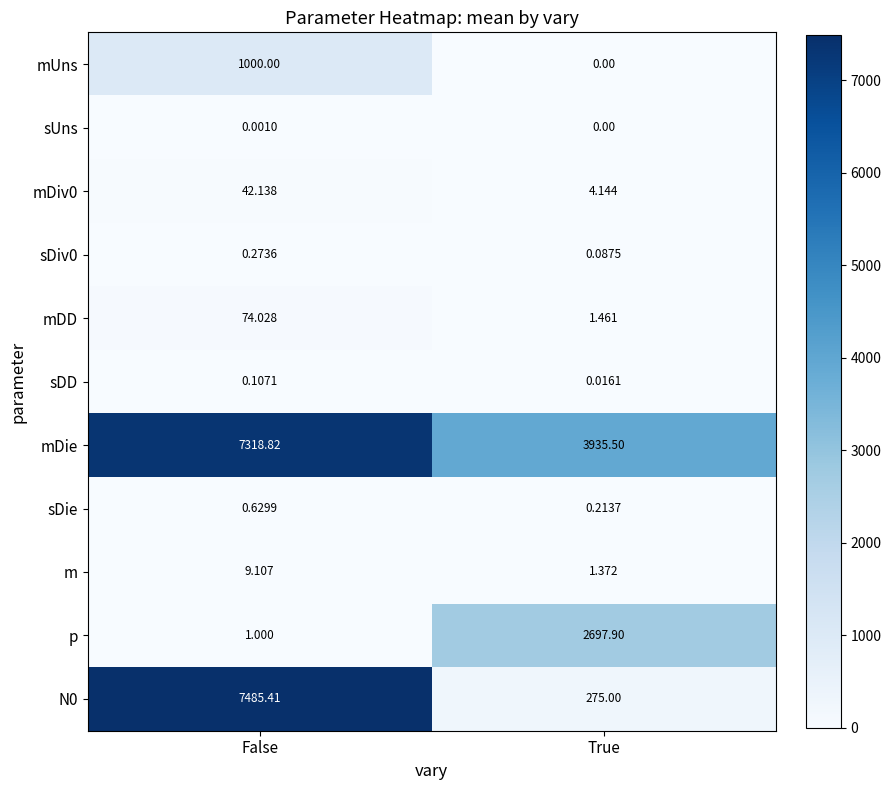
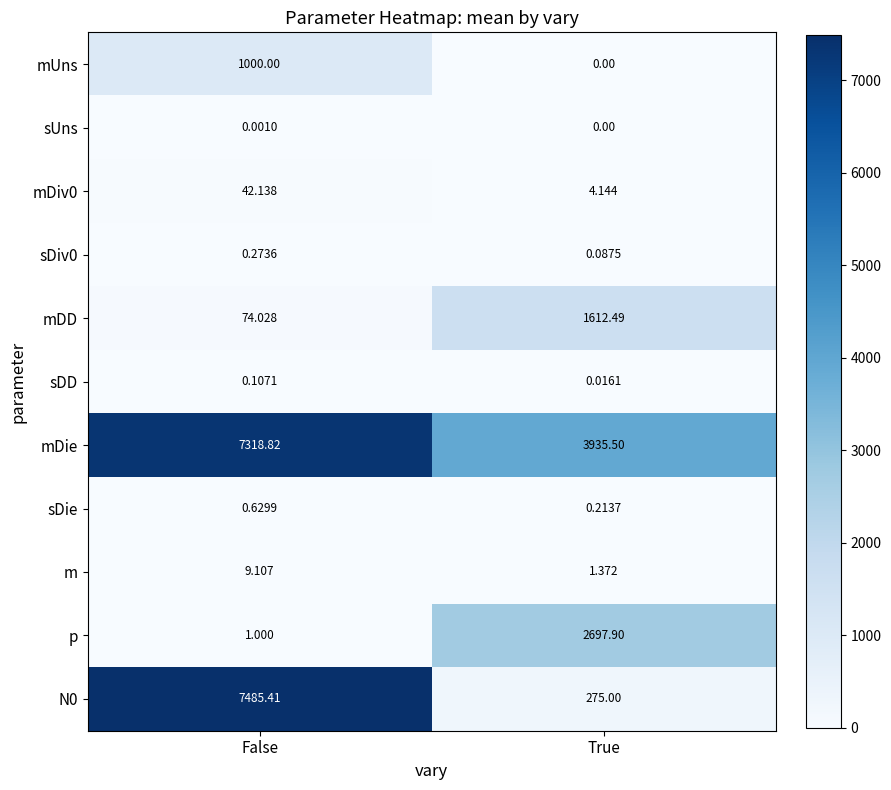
  {
    "mUns": {
      "False": 1000.00,
      "True": 0.00
    },
    "sUns": {
      "False": 0.0010,
      "True": 0.00
    },
    "mDiv0": {
      "False": 42.138,
      "True": 4.144
    },
    "sDiv0": {
      "False": 0.2736,
      "True": 0.0875
    },
    "mDD": {
      "False": 74.028,
-     "True": 1.461
+     "True": 1612.49
    },
    "sDD": {
      "False": 0.1071,
      "True": 0.0161
    },
    "mDie": {
      "False": 7318.82,
      "True": 3935.50
    },
    "sDie": {
      "False": 0.6299,
      "True": 0.2137
    },
    "m": {
      "False": 9.107,
      "True": 1.372
    },
    "p": {
      "False": 1.000,
      "True": 2697.90
    },
    "N0": {
      "False": 7485.41,
      "True": 275.00
    }
  }
